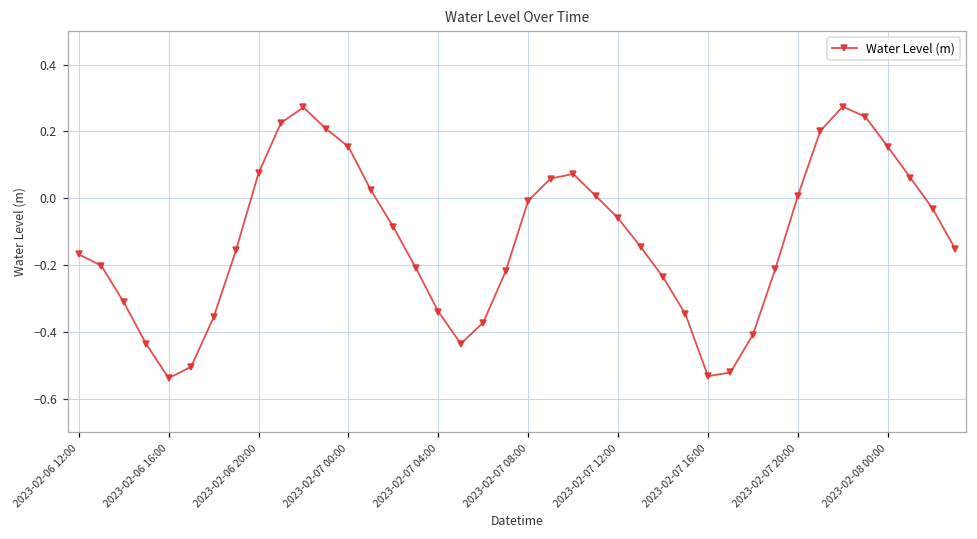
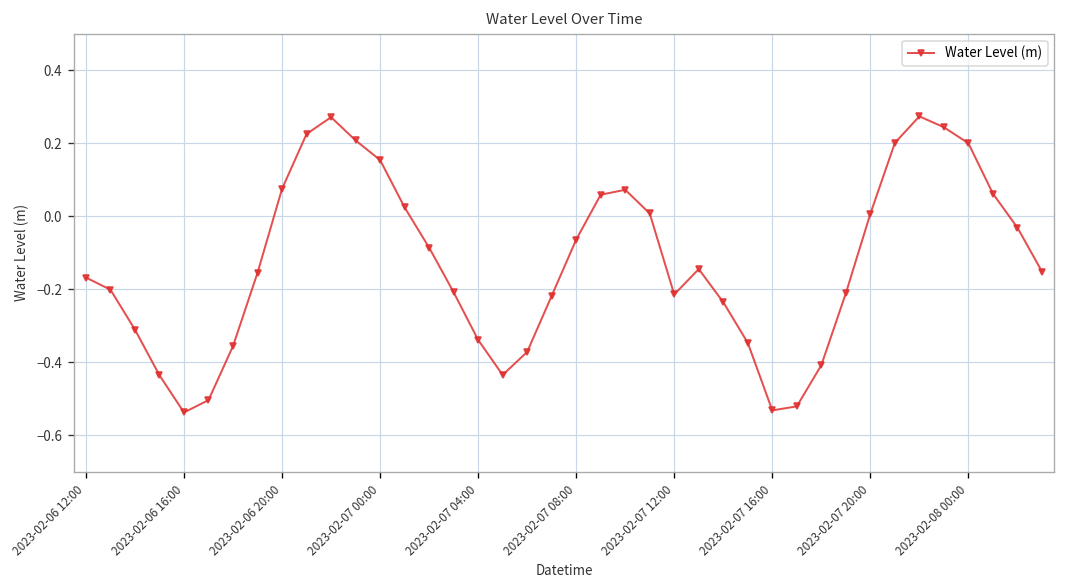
  {
    "2023-02-06 12:00": -0.17,
    "2023-02-06 16:00": -0.54,
    "2023-02-06 20:00": 0.08,
    "2023-02-07 00:00": 0.15,
    "2023-02-07 04:00": -0.34,
-   "2023-02-07 08:00": -0.01,
-   "2023-02-07 12:00": -0.06,
+   "2023-02-07 08:00": -0.06,
+   "2023-02-07 12:00": -0.21,
    "2023-02-07 16:00": -0.53,
    "2023-02-07 20:00": 0.01,
-   "2023-02-08 00:00": 0.15
+   "2023-02-08 00:00": 0.20
  }
